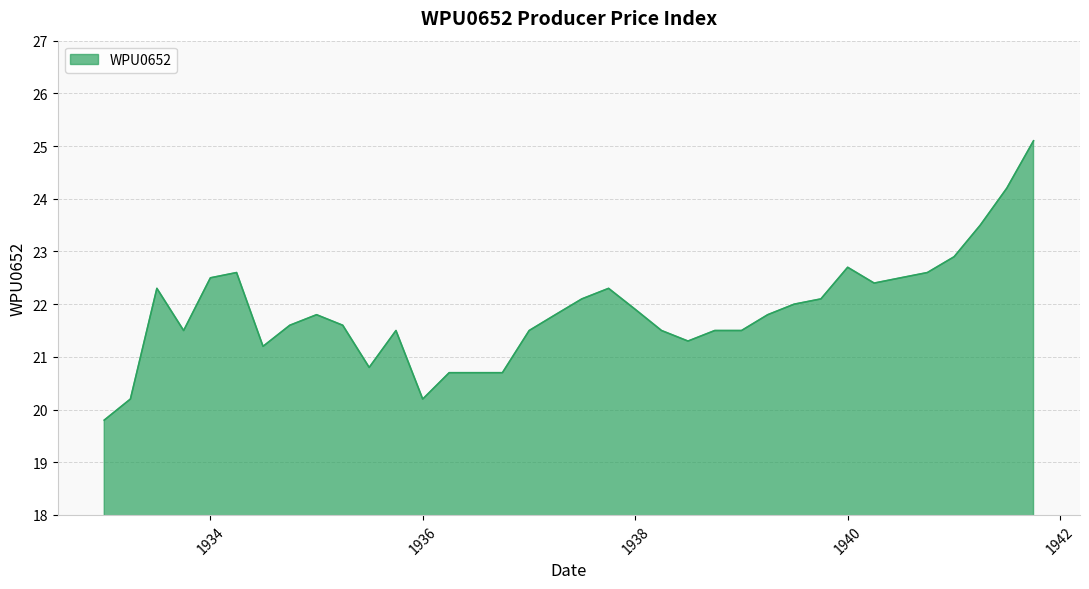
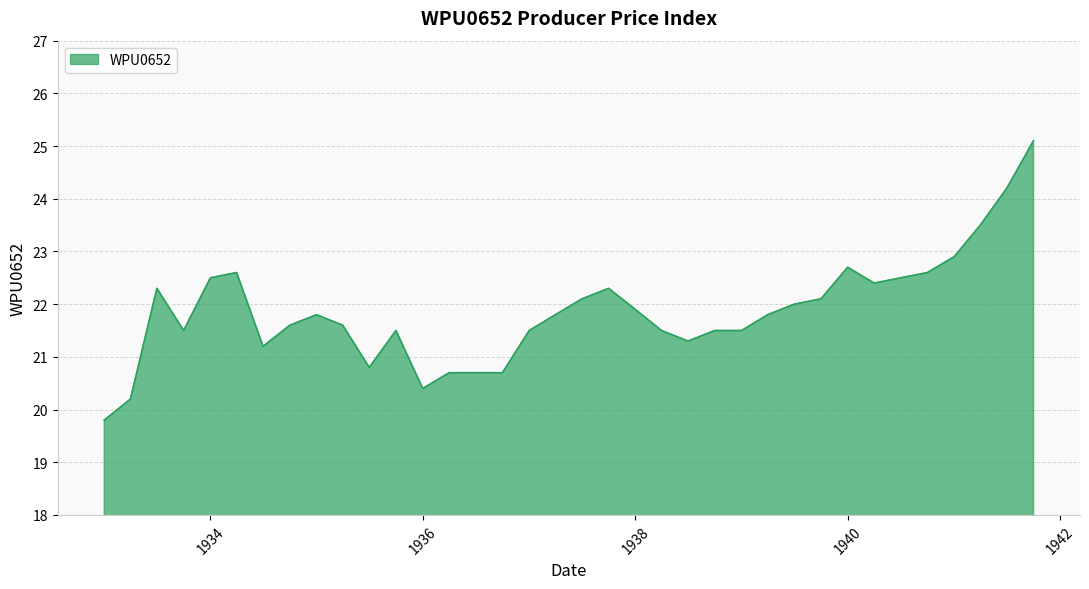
  {
    "1934": 22.5,
-   "1936": 20.2,
+   "1936": 20.4,
    "1938": 21.9,
    "1940": 22.7
  }
